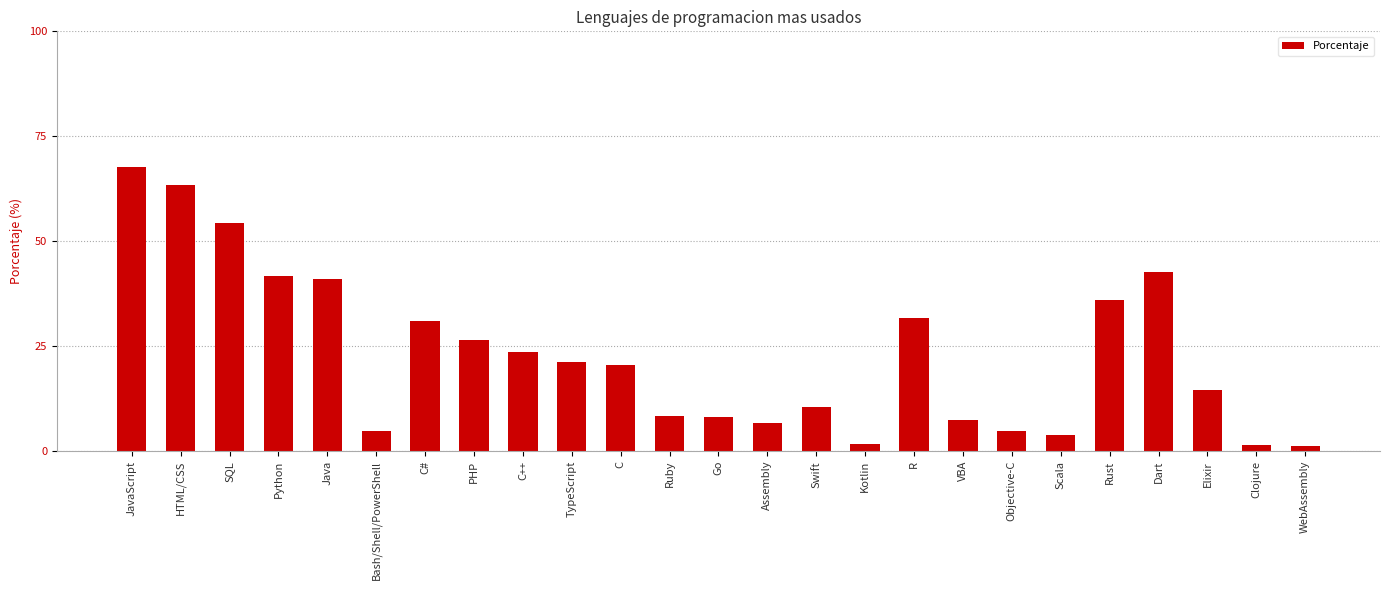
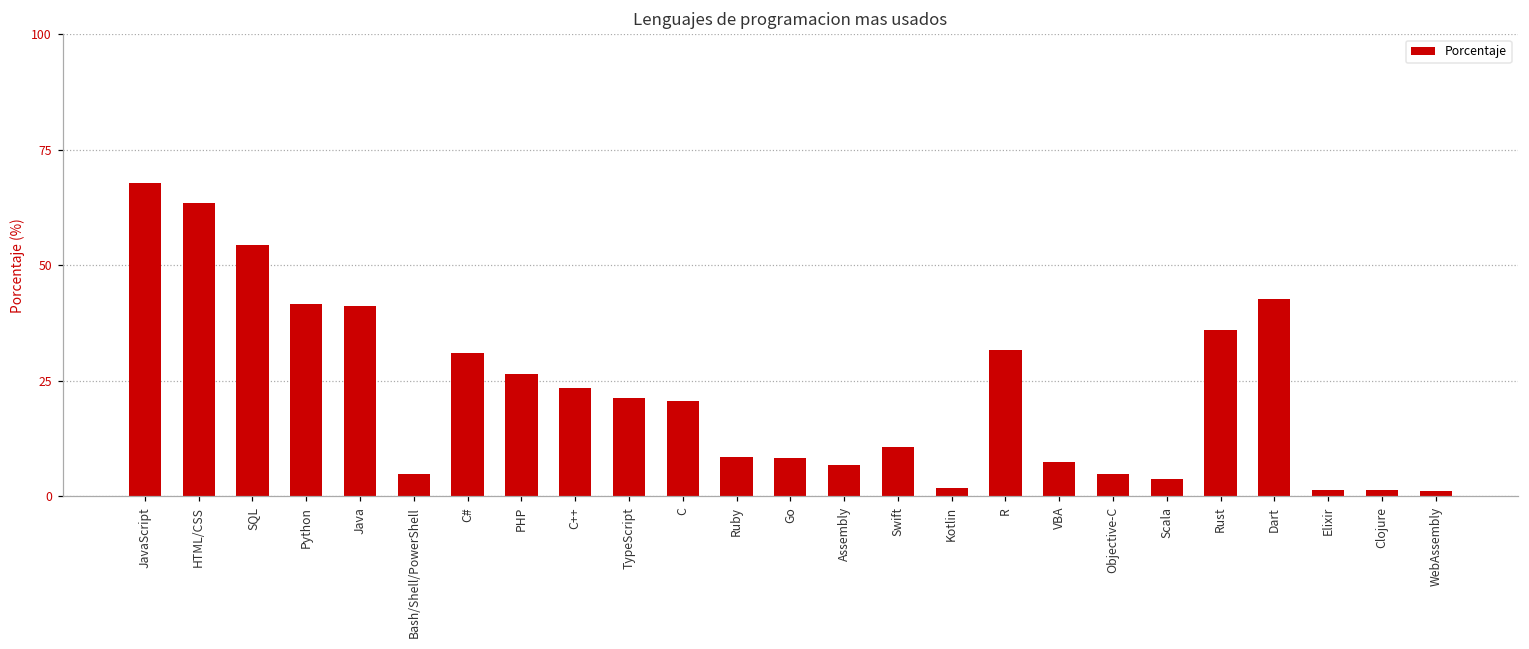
  {
    "JavaScript": 68,
    "HTML/CSS": 64,
    "SQL": 54,
    "Python": 42,
    "Java": 41,
    "Bash/Shell/PowerShell": 5,
    "C#": 31,
    "PHP": 26,
    "C++": 24,
    "TypeScript": 21,
    "C": 21,
    "Ruby": 8,
    "Go": 8,
    "Assembly": 7,
    "Swift": 11,
    "Kotlin": 2,
    "R": 32,
    "VBA": 7,
    "Objective-C": 5,
    "Scala": 4,
    "Rust": 36,
    "Dart": 43,
-   "Elixir": 15,
+   "Elixir": 1,
    "Clojure": 1,
    "WebAssembly": 1
  }
